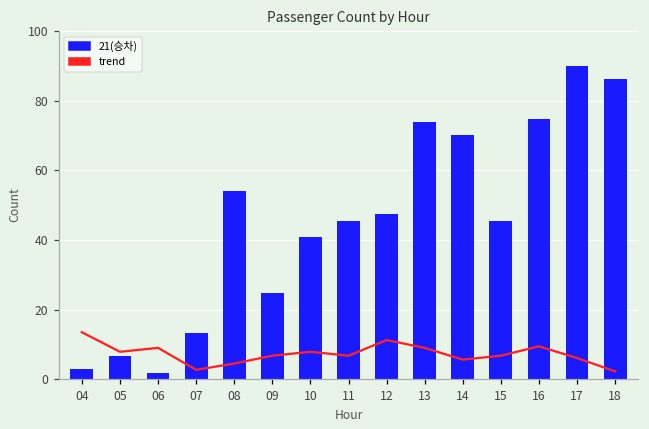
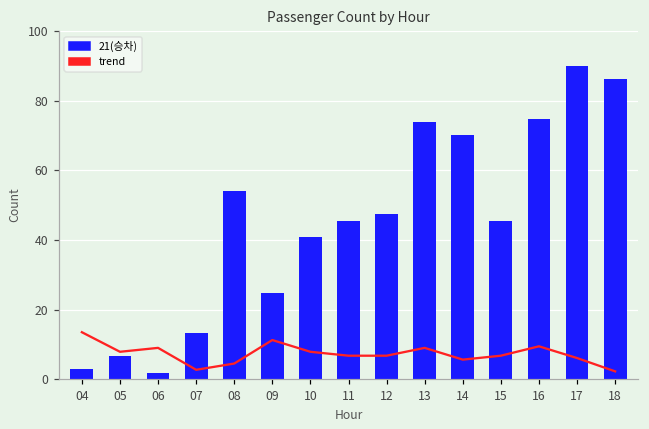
  {
    "trend": {
      "04": 14,
      "05": 8,
      "06": 9,
      "07": 3,
      "08": 5,
-     "09": 7,
+     "09": 11,
      "10": 8,
      "11": 7,
-     "12": 11,
+     "12": 7,
      "13": 9,
      "14": 6,
      "15": 7,
      "16": 9,
      "17": 6,
      "18": 2
    },
    "21(승차)": {
      "04": 3,
      "05": 7,
      "06": 2,
      "07": 13,
      "08": 54,
      "09": 25,
      "10": 41,
      "11": 45,
      "12": 47,
      "13": 74,
      "14": 70,
      "15": 45,
      "16": 75,
      "17": 90,
      "18": 86
    }
  }
